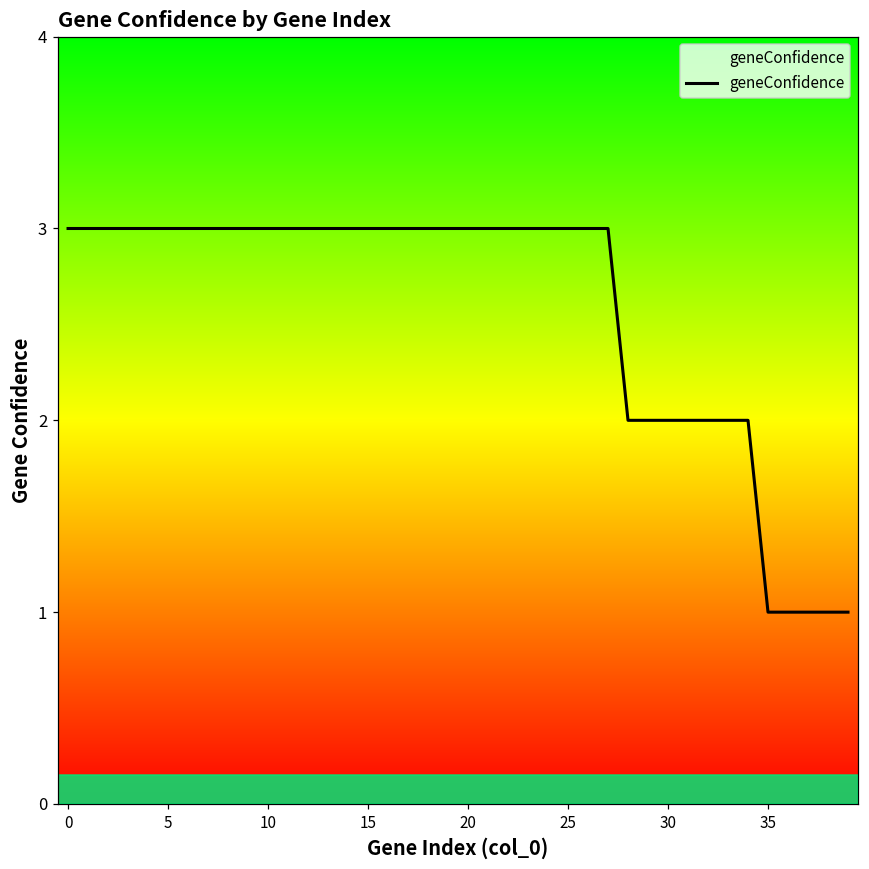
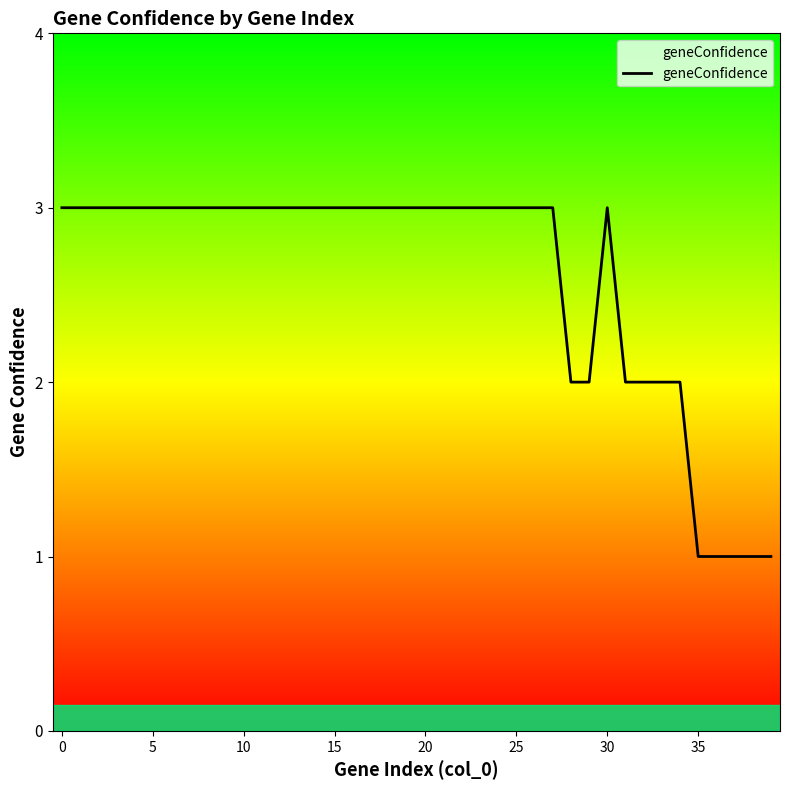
  {
    "0": 3,
    "5": 3,
    "10": 3,
    "15": 3,
    "20": 3,
    "25": 3,
-   "30": 2,
+   "30": 3,
    "35": 1
  }
